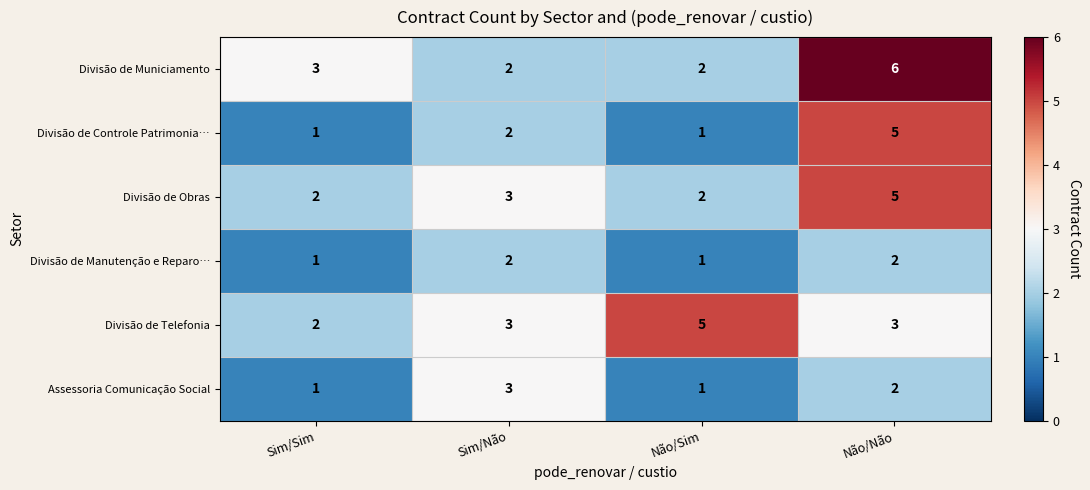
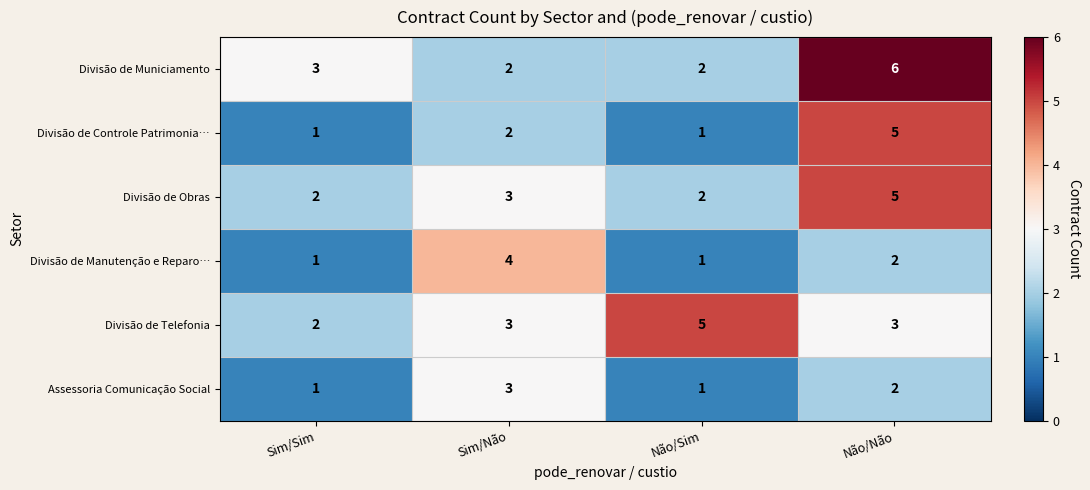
  {
    "Divisão de Municiamento": {
      "Sim/Sim": 3,
      "Sim/Não": 2,
      "Não/Sim": 2,
      "Não/Não": 6
    },
    "Divisão de Controle Patrimonia…": {
      "Sim/Sim": 1,
      "Sim/Não": 2,
      "Não/Sim": 1,
      "Não/Não": 5
    },
    "Divisão de Obras": {
      "Sim/Sim": 2,
      "Sim/Não": 3,
      "Não/Sim": 2,
      "Não/Não": 5
    },
    "Divisão de Manutenção e Reparo…": {
      "Sim/Sim": 1,
-     "Sim/Não": 2,
+     "Sim/Não": 4,
      "Não/Sim": 1,
      "Não/Não": 2
    },
    "Divisão de Telefonia": {
      "Sim/Sim": 2,
      "Sim/Não": 3,
      "Não/Sim": 5,
      "Não/Não": 3
    },
    "Assessoria Comunicação Social": {
      "Sim/Sim": 1,
      "Sim/Não": 3,
      "Não/Sim": 1,
      "Não/Não": 2
    }
  }
